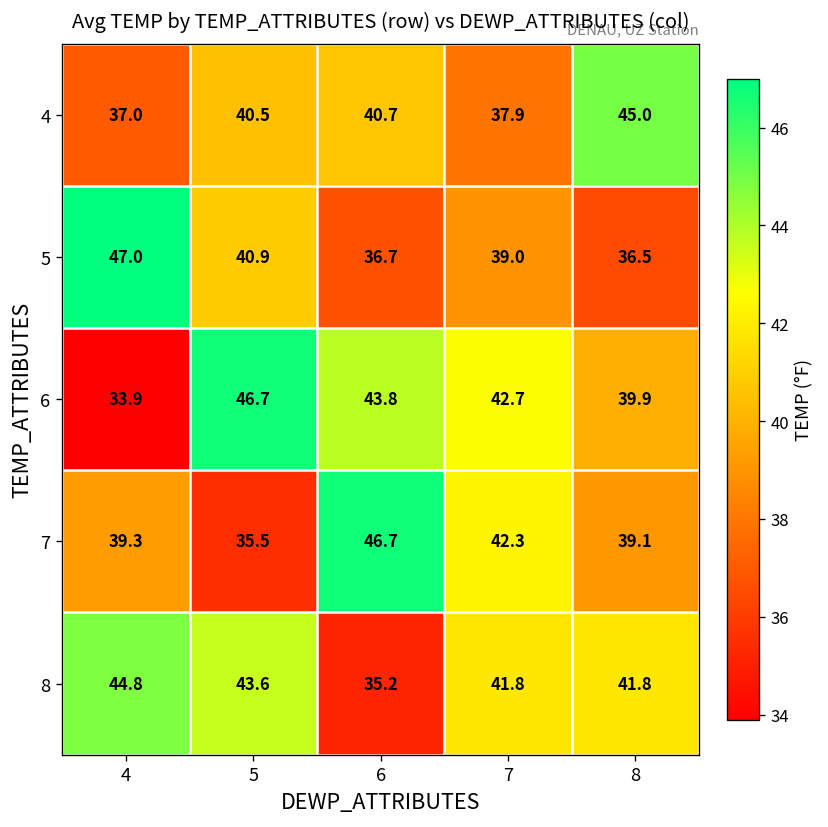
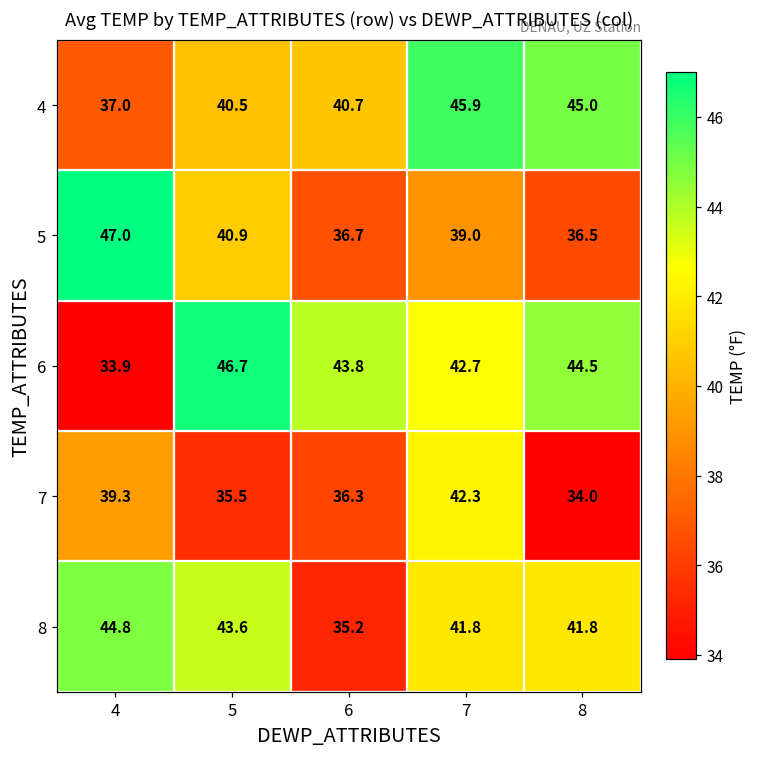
  {
    "4": {
      "4": 37.0,
      "5": 40.5,
      "6": 40.7,
-     "7": 37.9,
+     "7": 45.9,
      "8": 45.0
    },
    "5": {
      "4": 47.0,
      "5": 40.9,
      "6": 36.7,
      "7": 39.0,
      "8": 36.5
    },
    "6": {
      "4": 33.9,
      "5": 46.7,
      "6": 43.8,
      "7": 42.7,
-     "8": 39.9
+     "8": 44.5
    },
    "7": {
      "4": 39.3,
      "5": 35.5,
-     "6": 46.7,
+     "6": 36.3,
      "7": 42.3,
-     "8": 39.1
+     "8": 34.0
    },
    "8": {
      "4": 44.8,
      "5": 43.6,
      "6": 35.2,
      "7": 41.8,
      "8": 41.8
    }
  }
